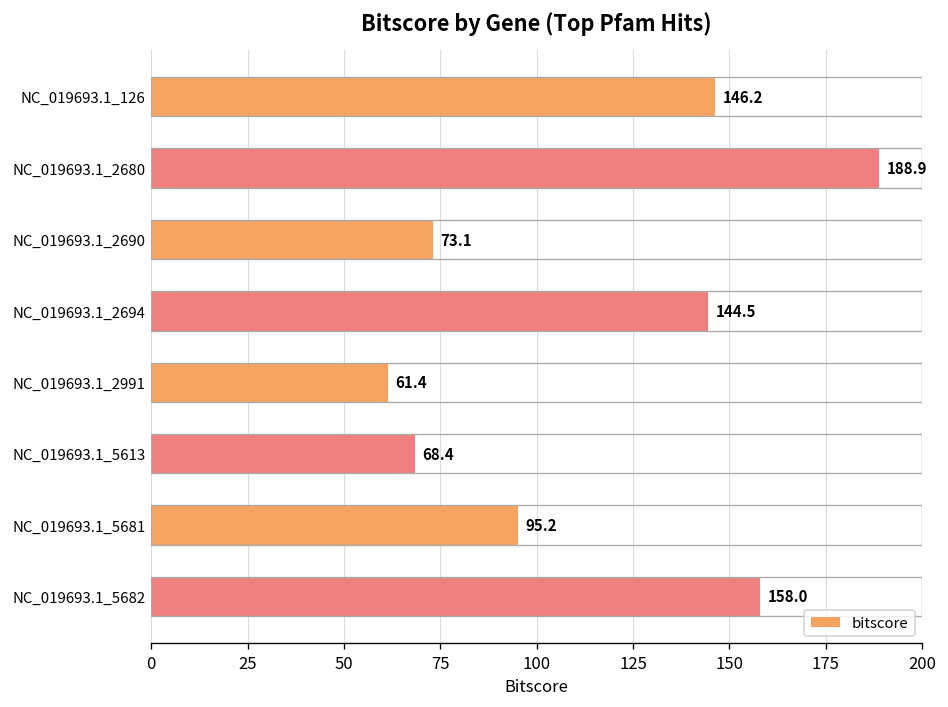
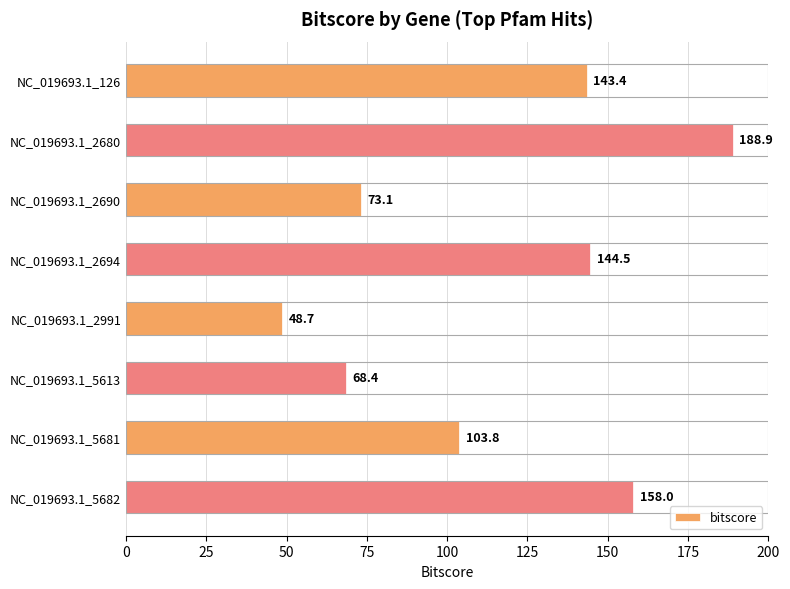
  {
    "bitscore": {
-     "NC_019693.1_126": 146.2,
-     "NC_019693.1_2991": 61.4,
-     "NC_019693.1_5681": 95.2
+     "NC_019693.1_126": 143.4,
+     "NC_019693.1_2991": 48.7,
+     "NC_019693.1_5681": 103.8
    }
  }
